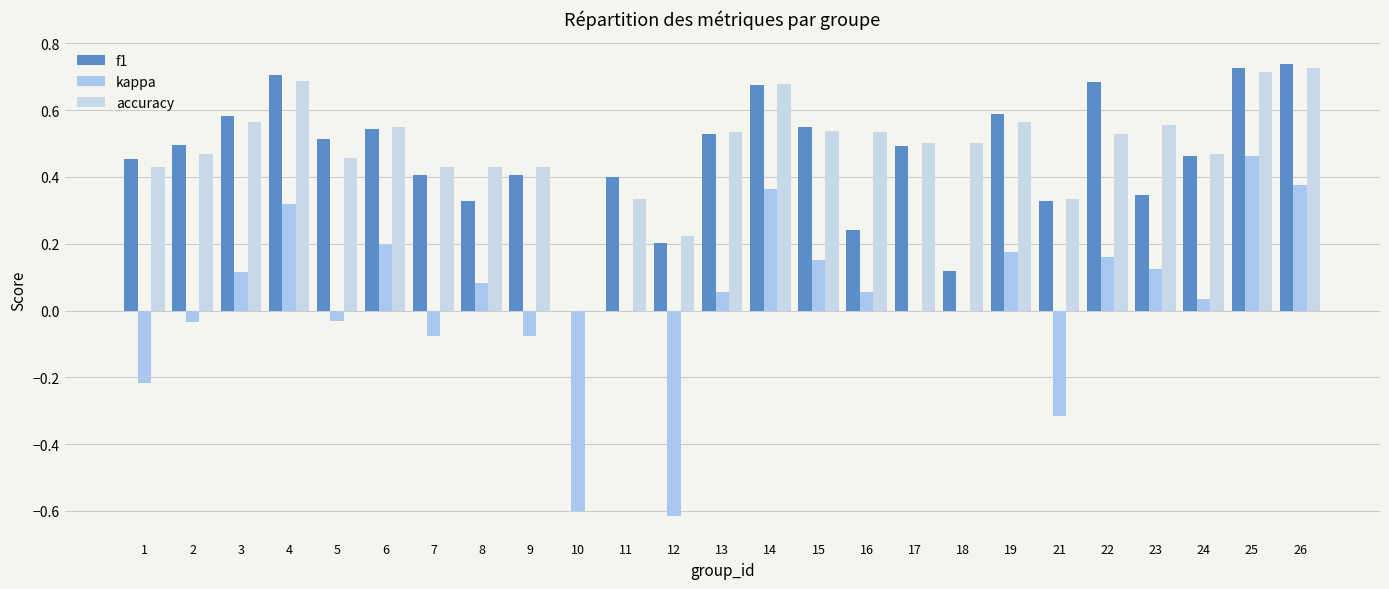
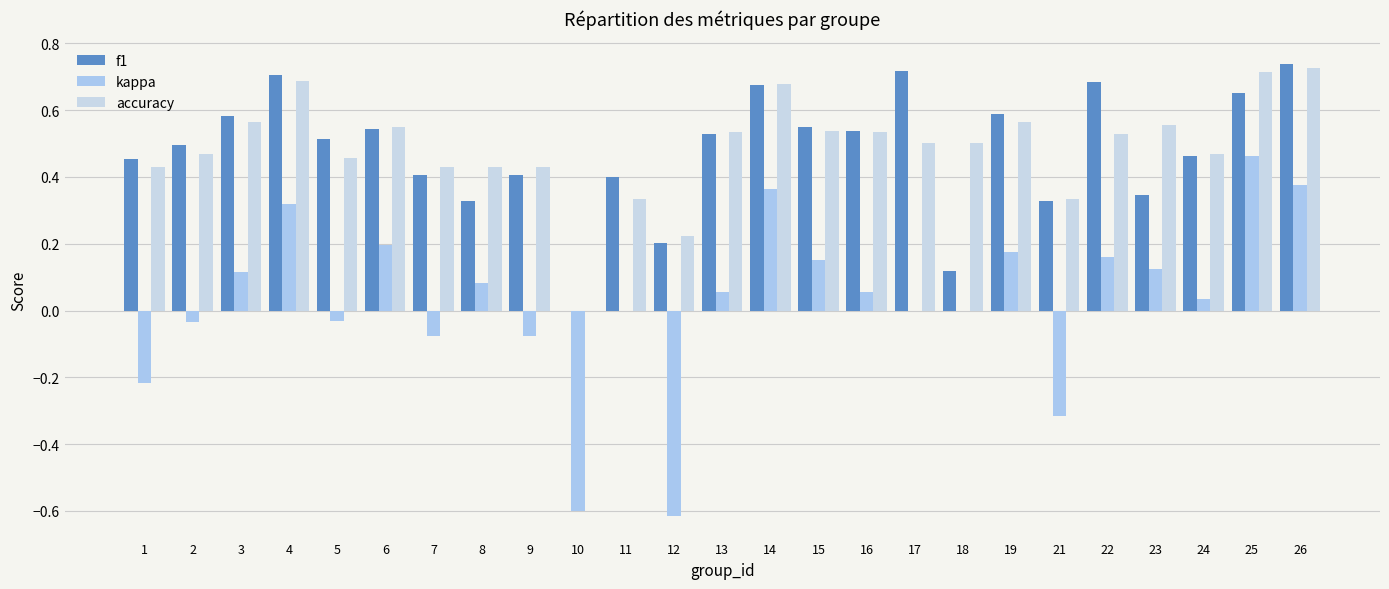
  {
    "f1": {
      "1": 0.45,
      "2": 0.50,
      "3": 0.58,
      "4": 0.71,
      "5": 0.51,
      "6": 0.54,
      "7": 0.41,
      "8": 0.33,
      "9": 0.41,
      "10": 0.00,
      "11": 0.40,
      "12": 0.20,
      "13": 0.53,
      "14": 0.68,
      "15": 0.55,
-     "16": 0.24,
-     "17": 0.49,
+     "16": 0.54,
+     "17": 0.72,
      "18": 0.12,
      "19": 0.59,
      "21": 0.33,
      "22": 0.68,
      "23": 0.35,
      "24": 0.46,
-     "25": 0.73,
+     "25": 0.65,
      "26": 0.74
    }
  }
